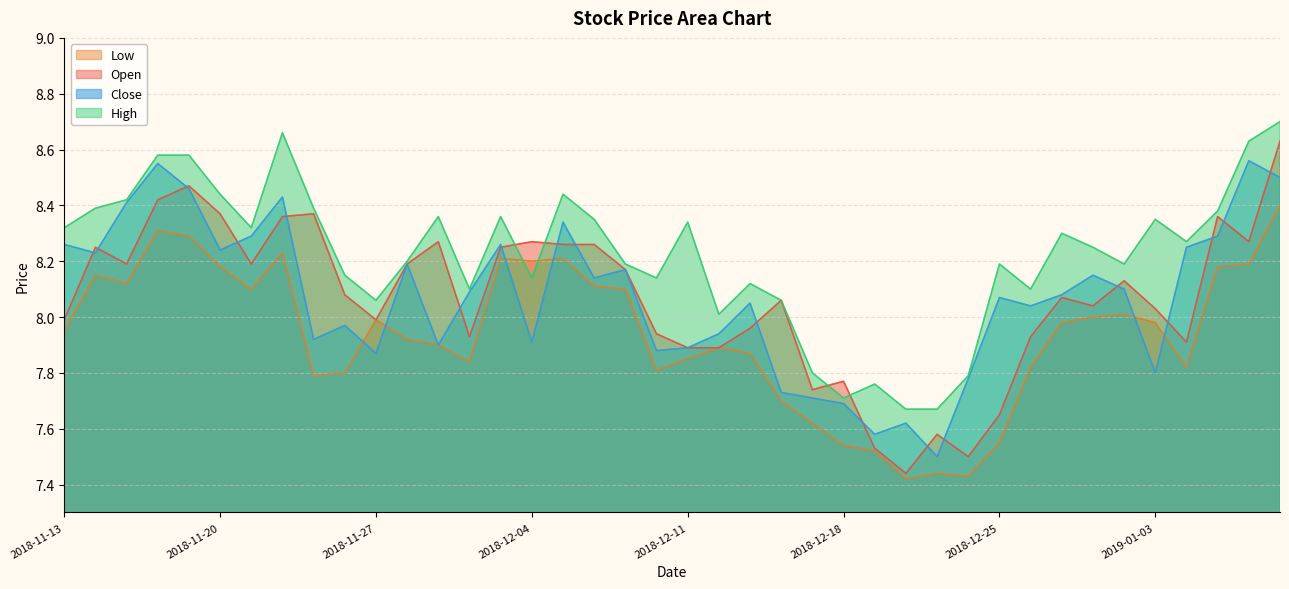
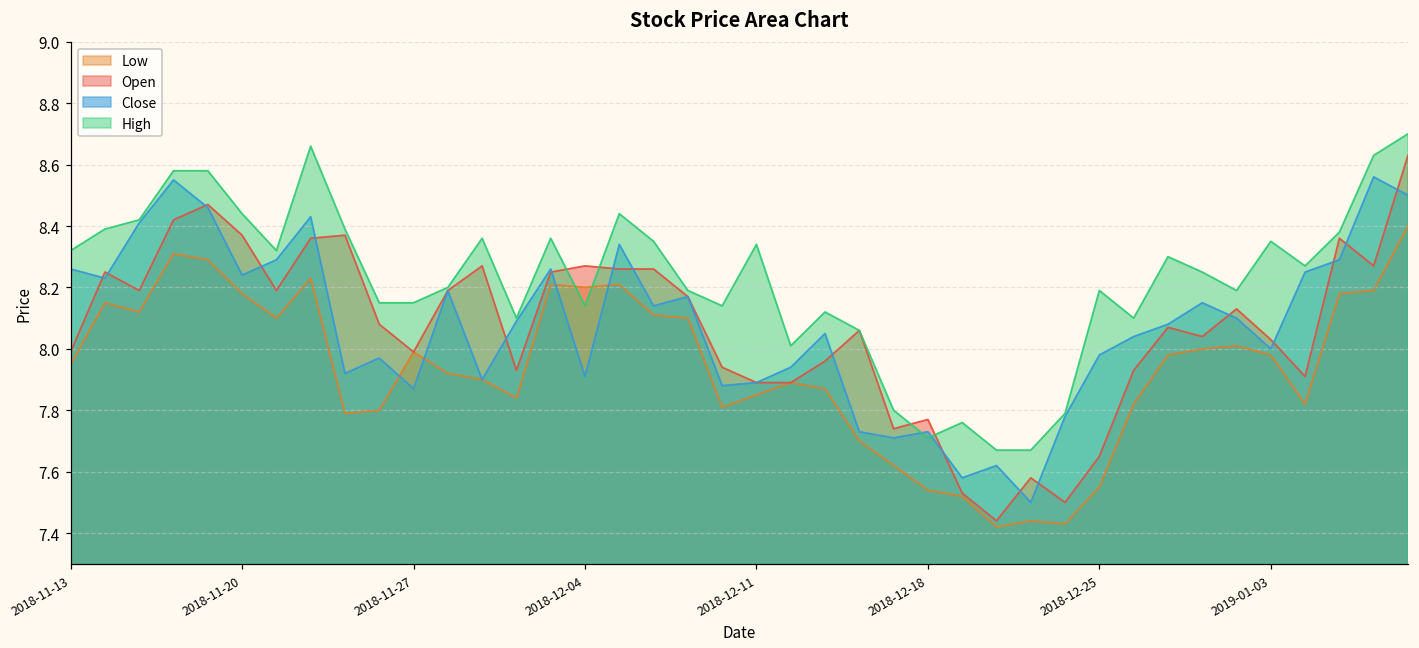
  {
    "Close": {
      "2018-11-13": 8.26,
      "2018-11-20": 8.24,
      "2018-11-27": 7.87,
      "2018-12-04": 7.91,
-     "2018-12-18": 7.69,
-     "2018-12-25": 8.07,
-     "2019-01-03": 7.8
+     "2018-12-18": 7.73,
+     "2018-12-25": 7.98,
+     "2019-01-03": 8.0
    },
    "High": {
      "2018-11-13": 8.32,
      "2018-11-20": 8.44,
-     "2018-11-27": 8.06,
+     "2018-11-27": 8.15,
      "2018-12-04": 8.14,
      "2018-12-11": 8.34,
      "2018-12-18": 7.71,
      "2018-12-25": 8.19,
      "2019-01-03": 8.35
    }
  }
